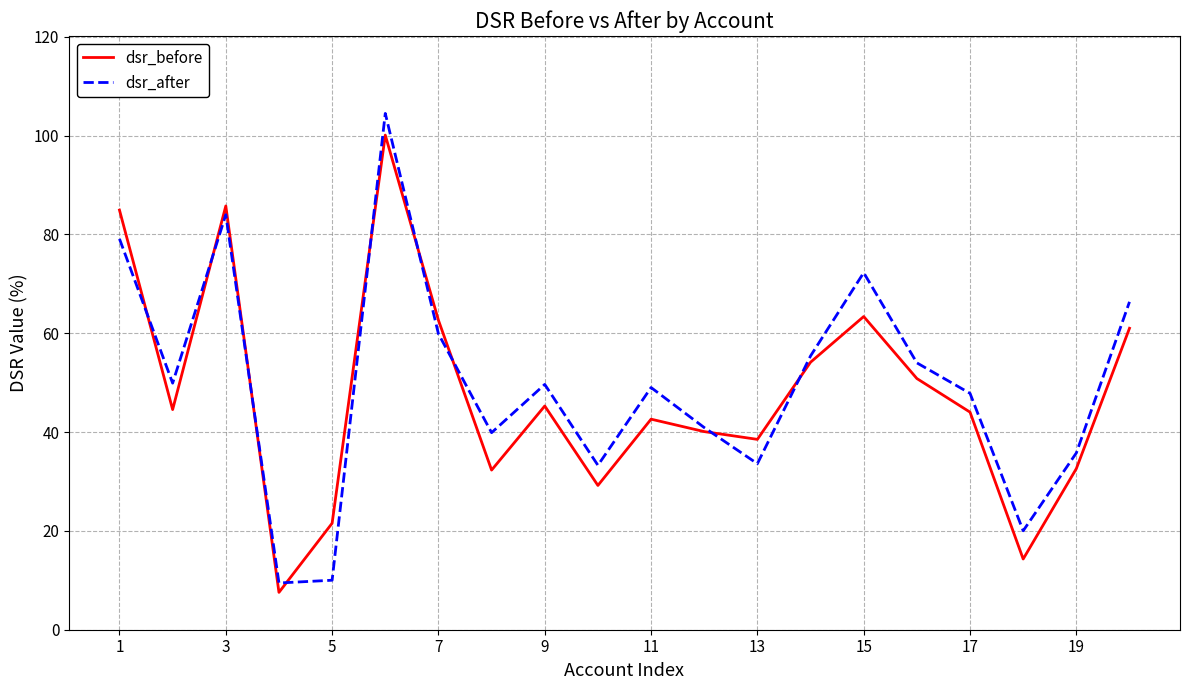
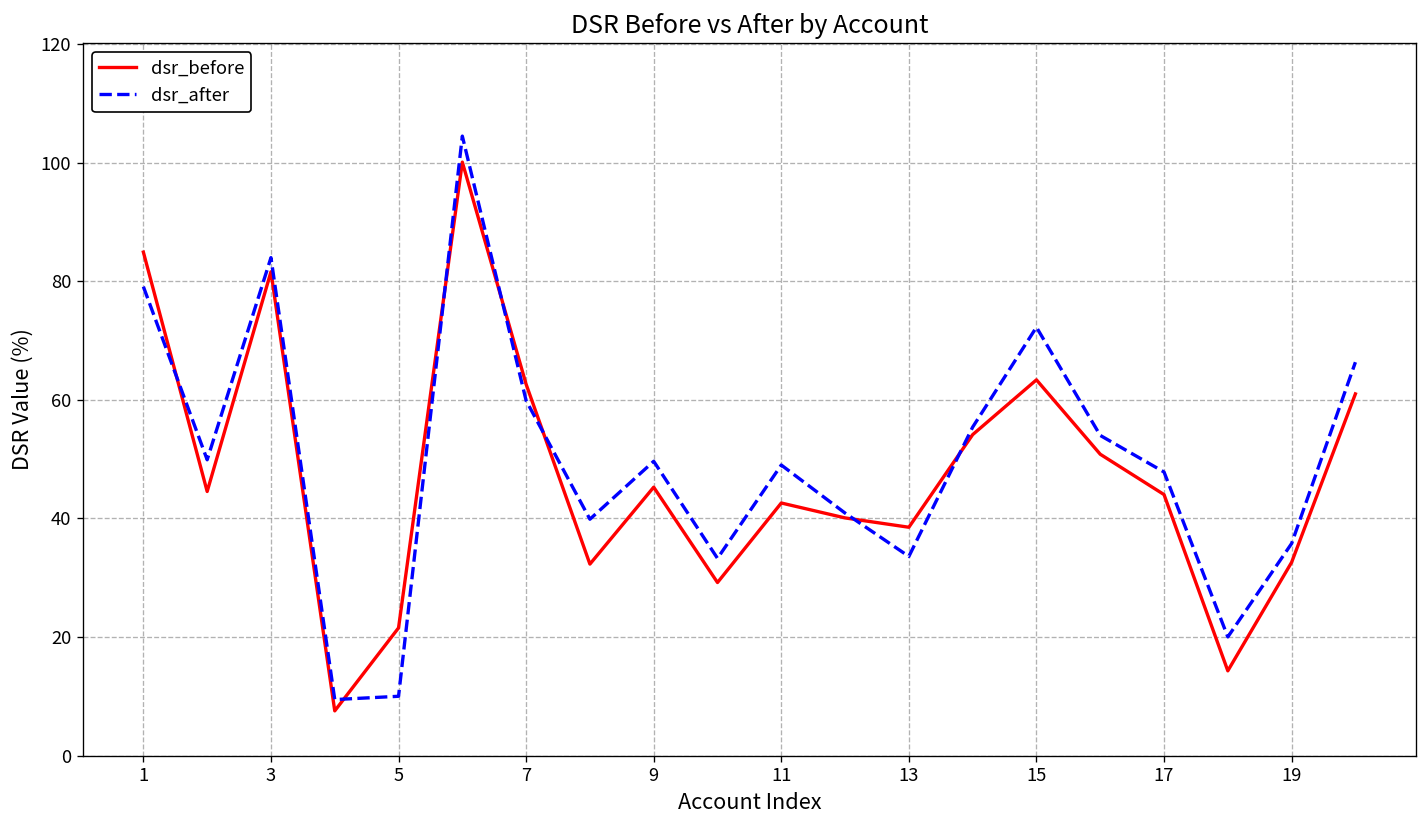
  {
    "dsr_before": {
      "1": 85,
-     "3": 86,
+     "3": 82,
      "5": 22,
      "7": 63,
      "9": 45,
      "11": 43,
      "13": 39,
      "15": 63,
      "17": 44,
      "19": 33
    },
    "dsr_after": {
      "1": 79,
      "3": 84,
      "5": 10,
      "7": 60,
      "9": 50,
      "11": 49,
      "13": 34,
      "15": 72,
      "17": 48,
      "19": 36
    }
  }
